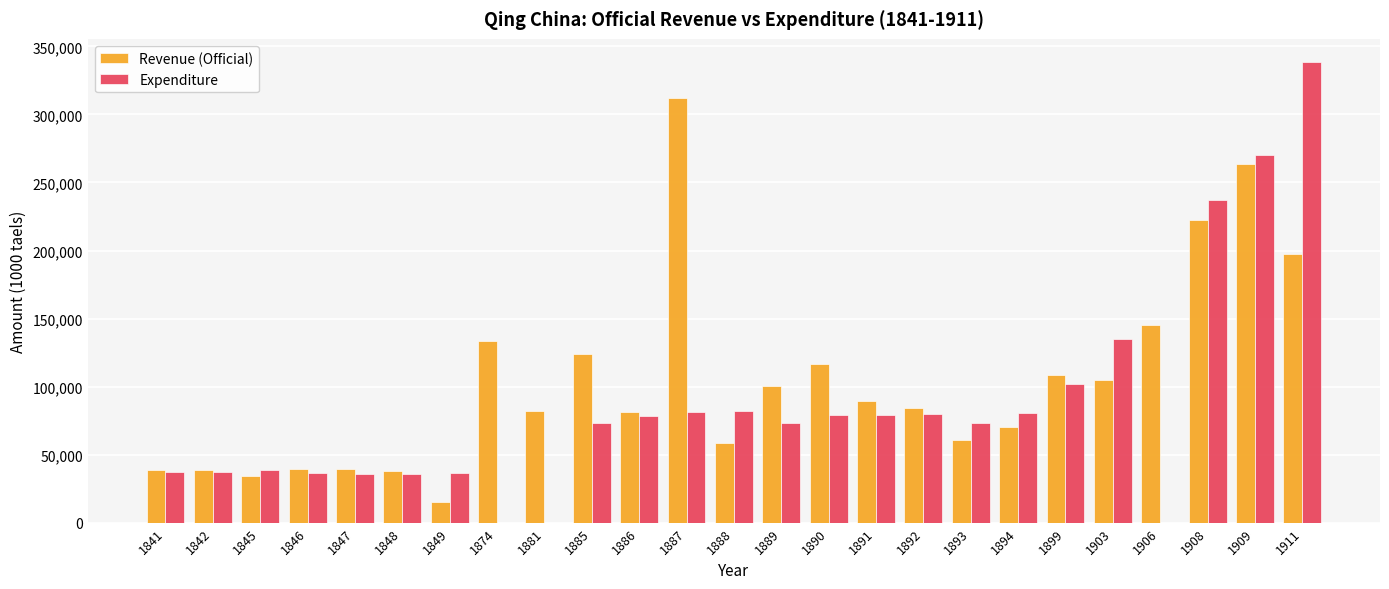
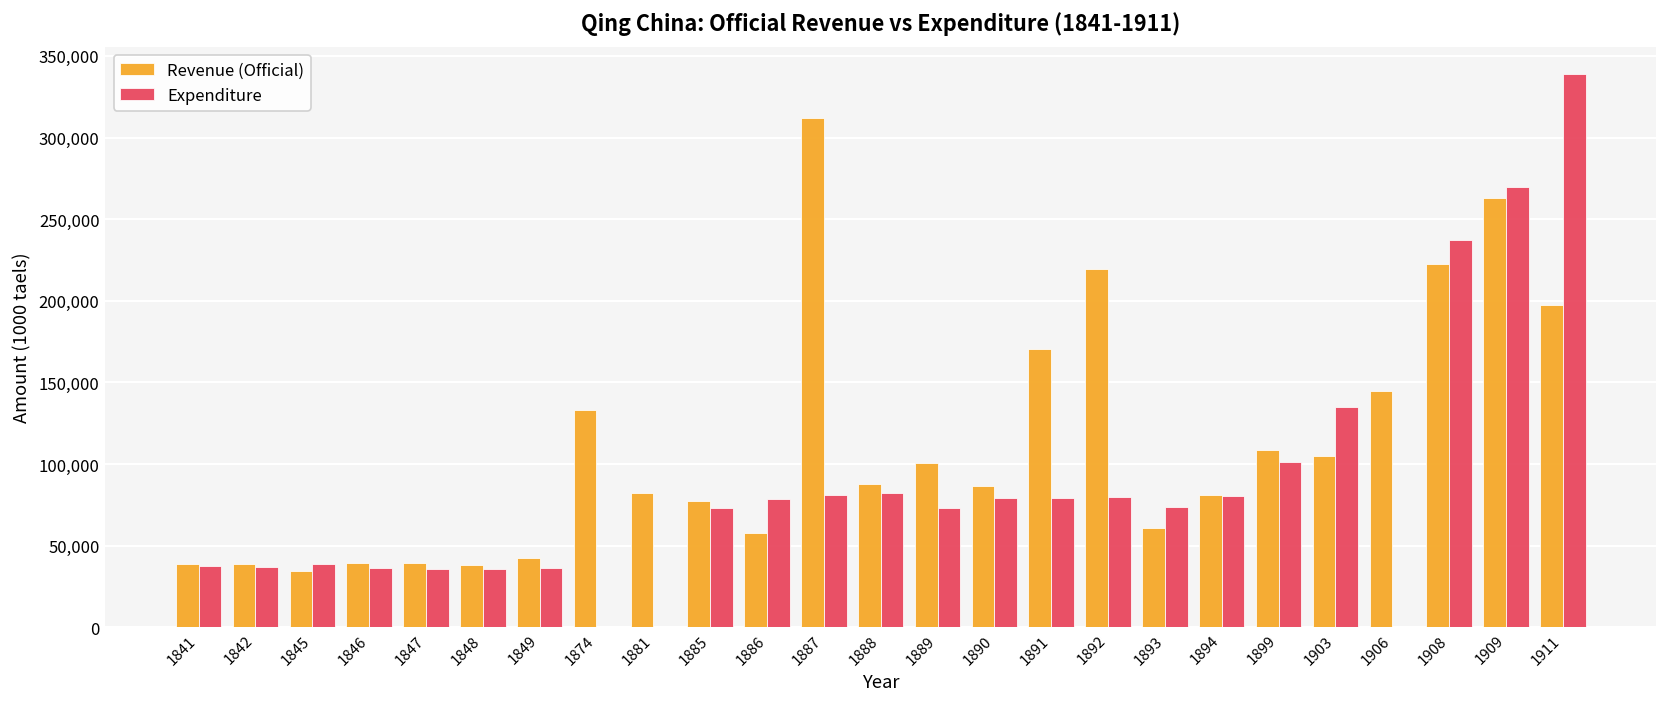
  {
    "Revenue (Official)": {
      "1841": "39,000",
      "1842": "39,000",
      "1845": "34,000",
      "1846": "39,000",
      "1847": "39,000",
      "1848": "38,000",
-     "1849": "15,000",
+     "1849": "43,000",
      "1874": "133,000",
      "1881": "82,000",
-     "1885": "124,000",
-     "1886": "81,000",
+     "1885": "77,000",
+     "1886": "58,000",
      "1887": "312,000",
-     "1888": "58,000",
+     "1888": "88,000",
      "1889": "100,000",
-     "1890": "117,000",
-     "1891": "90,000",
-     "1892": "84,000",
+     "1890": "87,000",
+     "1891": "171,000",
+     "1892": "219,000",
      "1893": "61,000",
-     "1894": "70,000",
+     "1894": "81,000",
      "1899": "108,000",
      "1903": "105,000",
      "1906": "145,000",
      "1908": "222,000",
      "1909": "263,000",
      "1911": "197,000"
    }
  }
